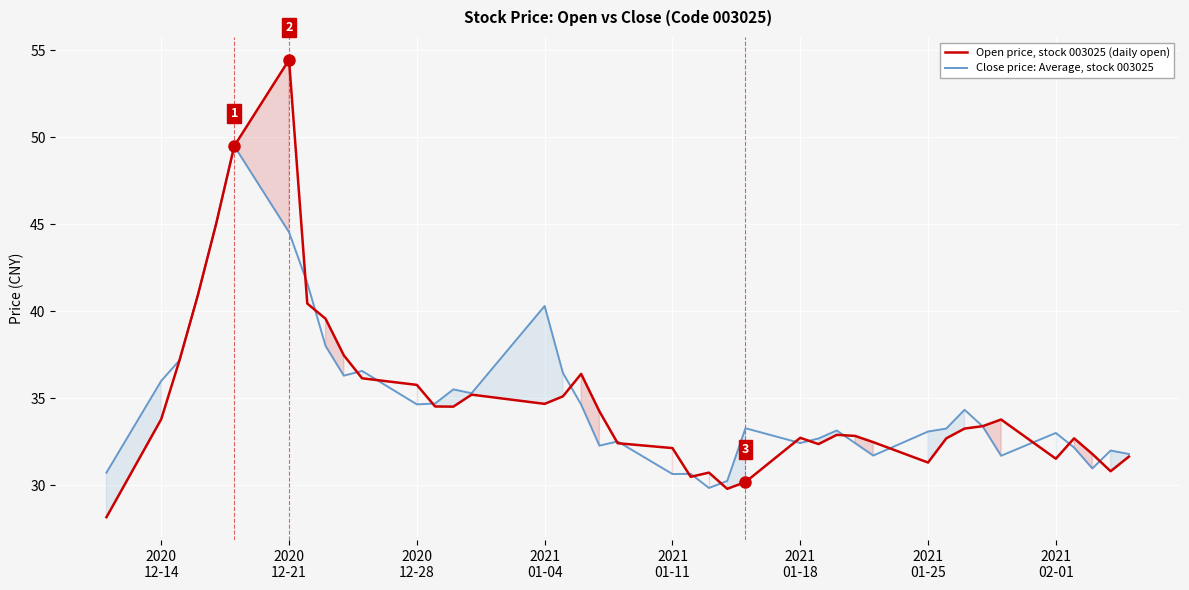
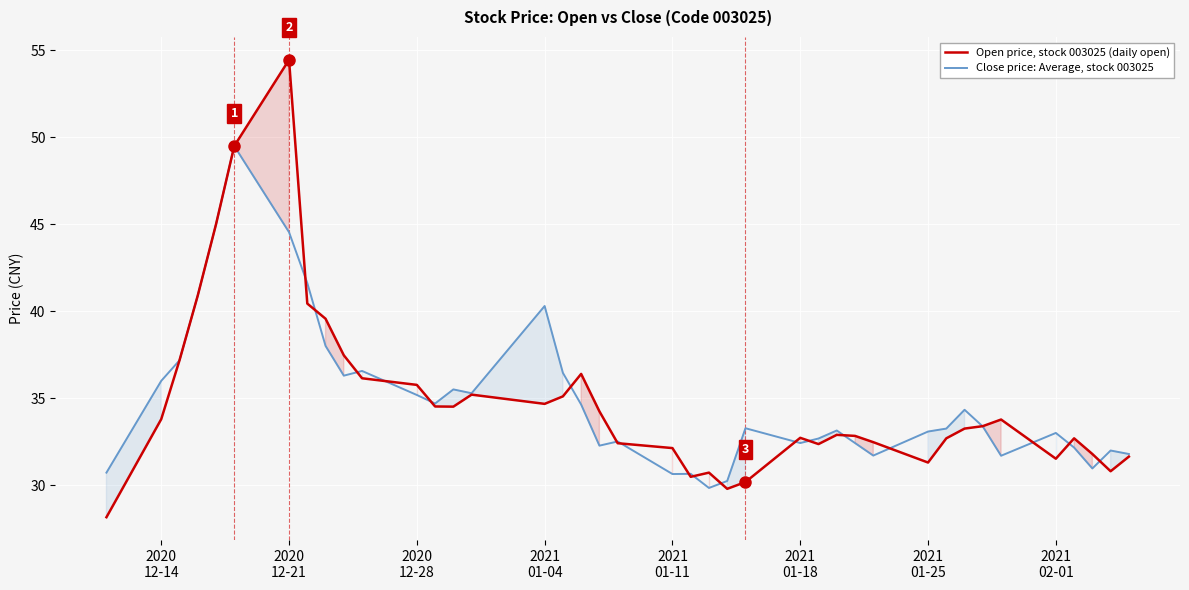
  {
    "Close price: Average, stock 003025": {
      "2020 12-14": 36.0,
      "2020 12-21": 44.5,
-     "2020 12-28": 34.7,
+     "2020 12-28": 35.2,
      "2021 01-04": 40.3,
      "2021 01-11": 30.7,
      "2021 01-18": 32.4,
      "2021 01-25": 33.1,
      "2021 02-01": 33.0
    }
  }
